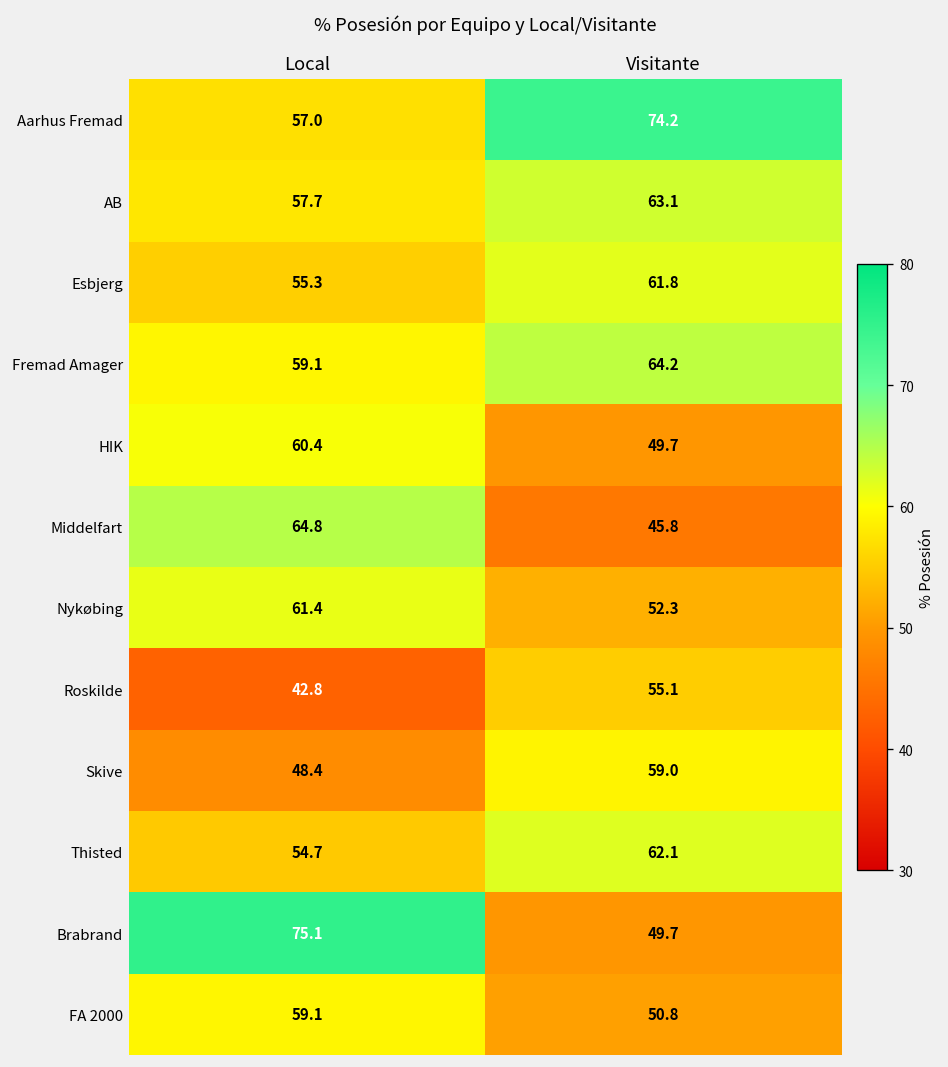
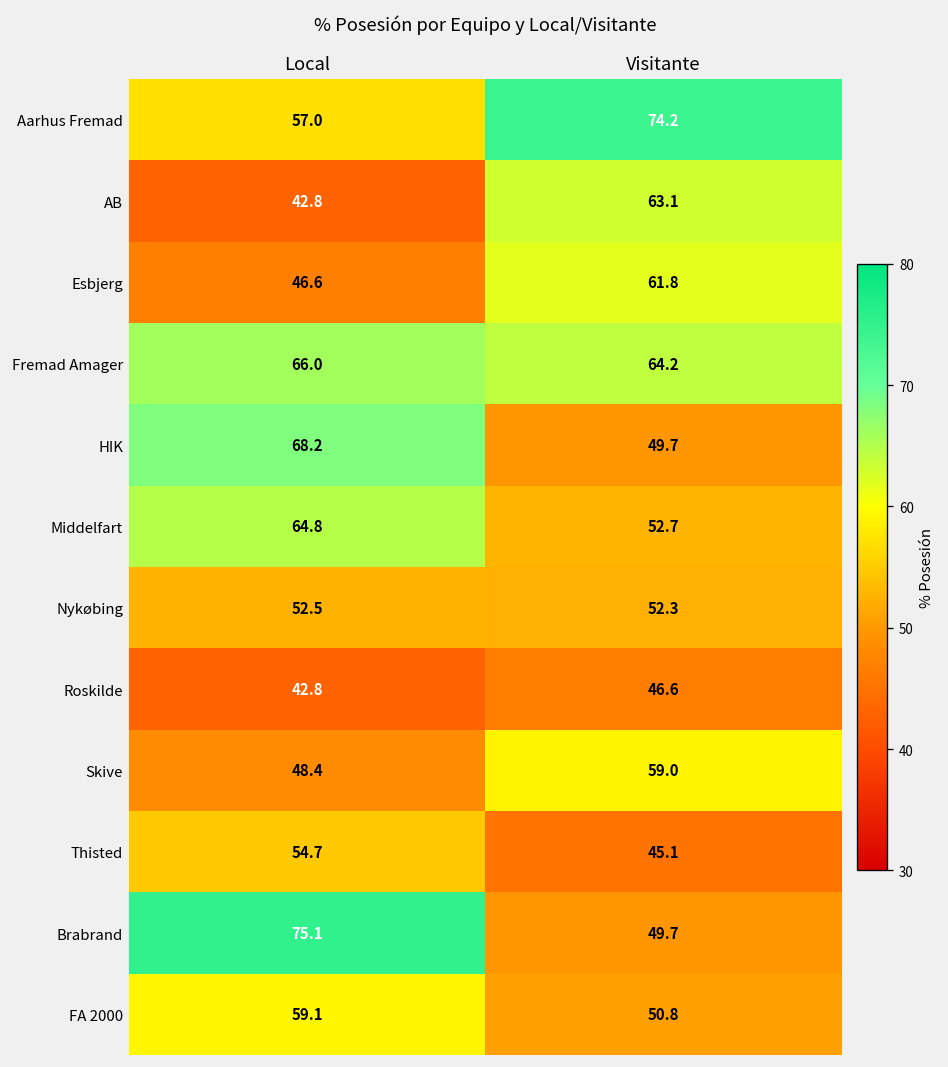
  {
    "Aarhus Fremad": {
      "Local": 57.0,
      "Visitante": 74.2
    },
    "AB": {
-     "Local": 57.7,
+     "Local": 42.8,
      "Visitante": 63.1
    },
    "Esbjerg": {
-     "Local": 55.3,
+     "Local": 46.6,
      "Visitante": 61.8
    },
    "Fremad Amager": {
-     "Local": 59.1,
+     "Local": 66.0,
      "Visitante": 64.2
    },
    "HIK": {
-     "Local": 60.4,
+     "Local": 68.2,
      "Visitante": 49.7
    },
    "Middelfart": {
      "Local": 64.8,
-     "Visitante": 45.8
+     "Visitante": 52.7
    },
    "Nykøbing": {
-     "Local": 61.4,
+     "Local": 52.5,
      "Visitante": 52.3
    },
    "Roskilde": {
      "Local": 42.8,
-     "Visitante": 55.1
+     "Visitante": 46.6
    },
    "Skive": {
      "Local": 48.4,
      "Visitante": 59.0
    },
    "Thisted": {
      "Local": 54.7,
-     "Visitante": 62.1
+     "Visitante": 45.1
    },
    "Brabrand": {
      "Local": 75.1,
      "Visitante": 49.7
    },
    "FA 2000": {
      "Local": 59.1,
      "Visitante": 50.8
    }
  }
